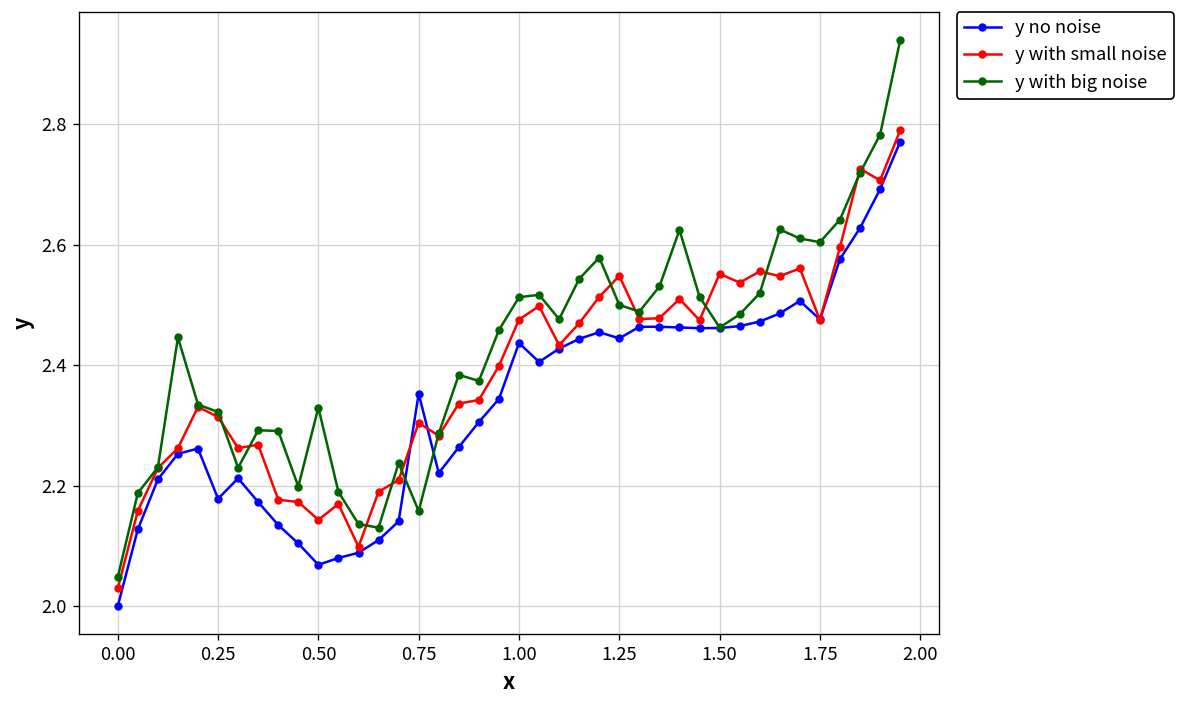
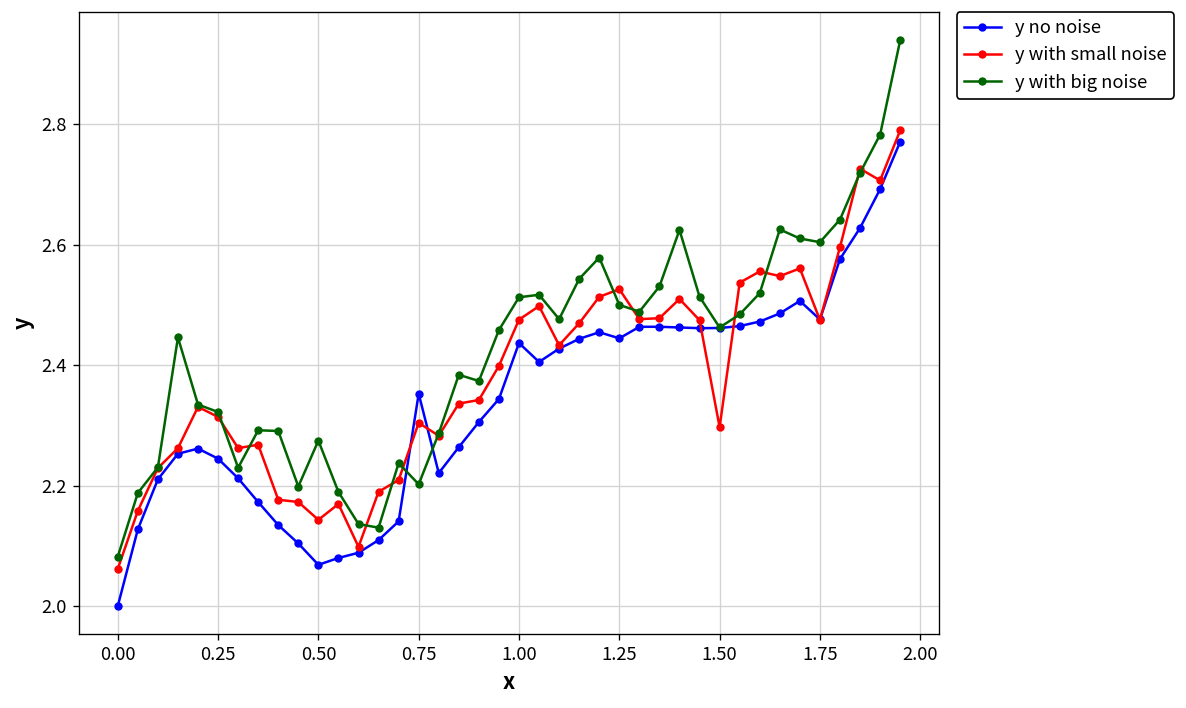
  {
    "y no noise": {
      "0.00": 2.00,
-     "0.25": 2.18,
+     "0.25": 2.24,
      "0.50": 2.07,
      "0.75": 2.35,
      "1.00": 2.44,
      "1.25": 2.44
    },
    "y with small noise": {
-     "0.00": 2.03,
+     "0.00": 2.06,
      "0.25": 2.31,
      "0.50": 2.14,
      "0.75": 2.30,
      "1.00": 2.48,
-     "1.25": 2.55,
-     "1.50": 2.55
+     "1.25": 2.53,
+     "1.50": 2.30
    },
    "y with big noise": {
-     "0.00": 2.05,
+     "0.00": 2.08,
      "0.25": 2.32,
-     "0.50": 2.33,
-     "0.75": 2.16,
+     "0.50": 2.27,
+     "0.75": 2.20,
      "1.00": 2.51,
      "1.25": 2.50,
      "1.75": 2.60
    }
  }
